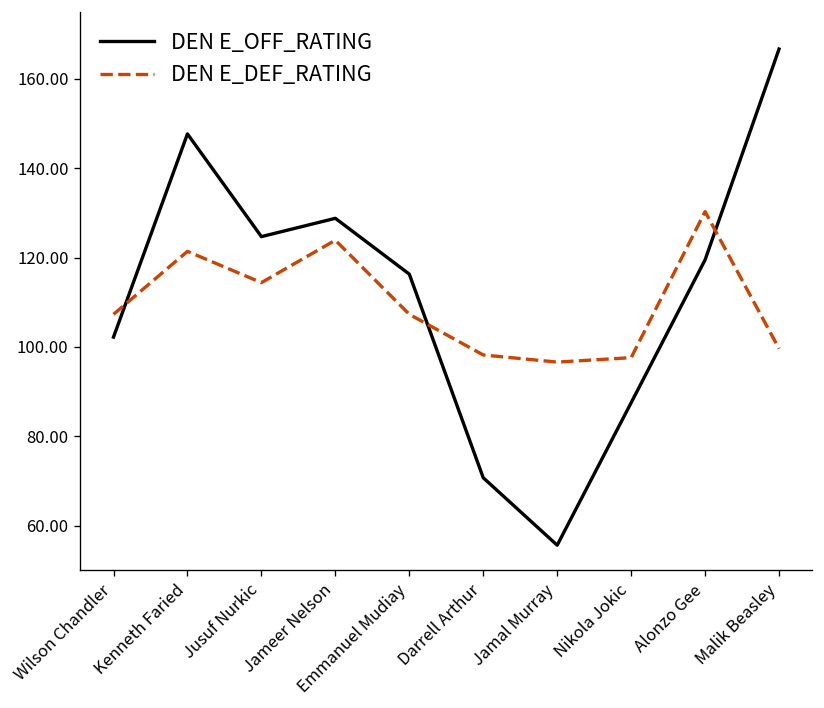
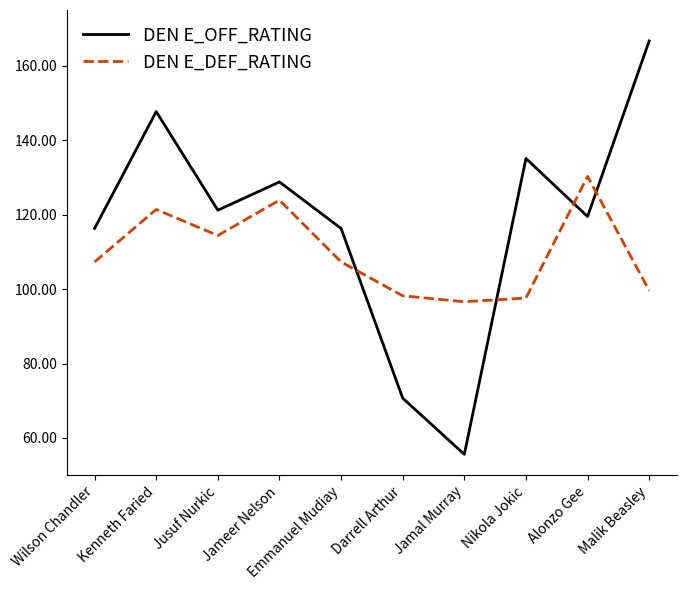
  {
    "DEN E_OFF_RATING": {
-     "Wilson Chandler": 102,
+     "Wilson Chandler": 116,
      "Kenneth Faried": 148,
-     "Jusuf Nurkic": 125,
+     "Jusuf Nurkic": 121,
      "Jameer Nelson": 129,
      "Emmanuel Mudiay": 116,
      "Darrell Arthur": 71,
      "Jamal Murray": 56,
-     "Nikola Jokic": 88,
+     "Nikola Jokic": 135,
      "Alonzo Gee": 120,
      "Malik Beasley": 167
    },
    "DEN E_DEF_RATING": {
      "Wilson Chandler": 107,
      "Kenneth Faried": 121,
      "Jusuf Nurkic": 114,
      "Jameer Nelson": 124,
      "Emmanuel Mudiay": 107,
      "Darrell Arthur": 98,
      "Jamal Murray": 97,
      "Nikola Jokic": 98,
      "Alonzo Gee": 130,
      "Malik Beasley": 100
    }
  }
